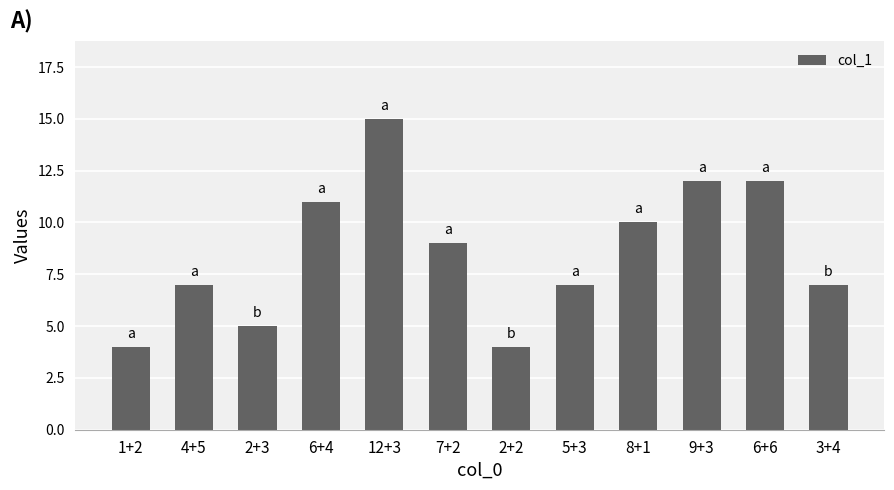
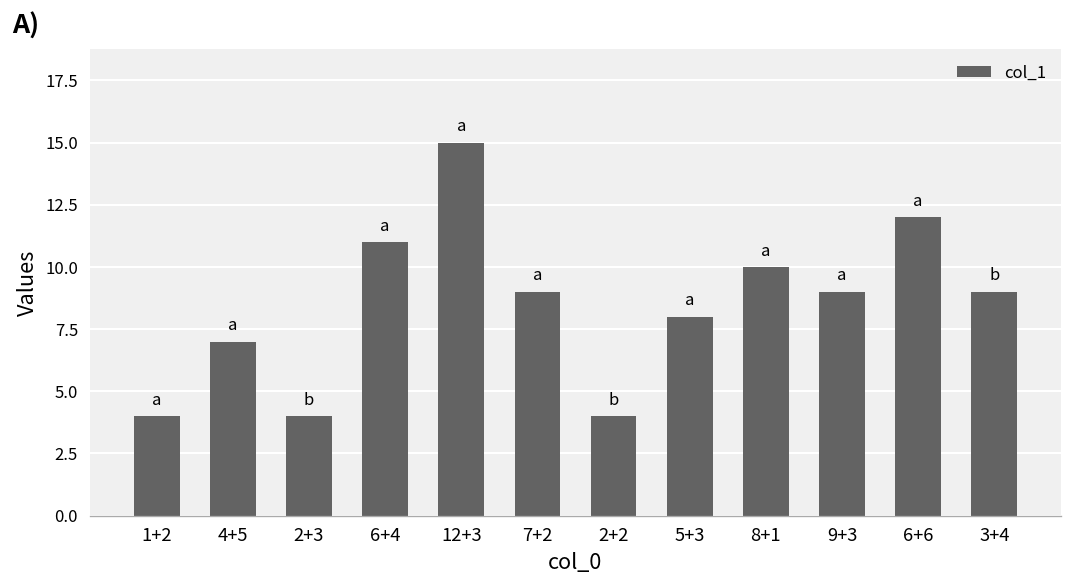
  {
    "1+2": 4,
    "4+5": 7,
-   "2+3": 5,
+   "2+3": 4,
    "6+4": 11,
    "12+3": 15,
    "7+2": 9,
    "2+2": 4,
-   "5+3": 7,
+   "5+3": 8,
    "8+1": 10,
-   "9+3": 12,
+   "9+3": 9,
    "6+6": 12,
-   "3+4": 7
+   "3+4": 9
  }
